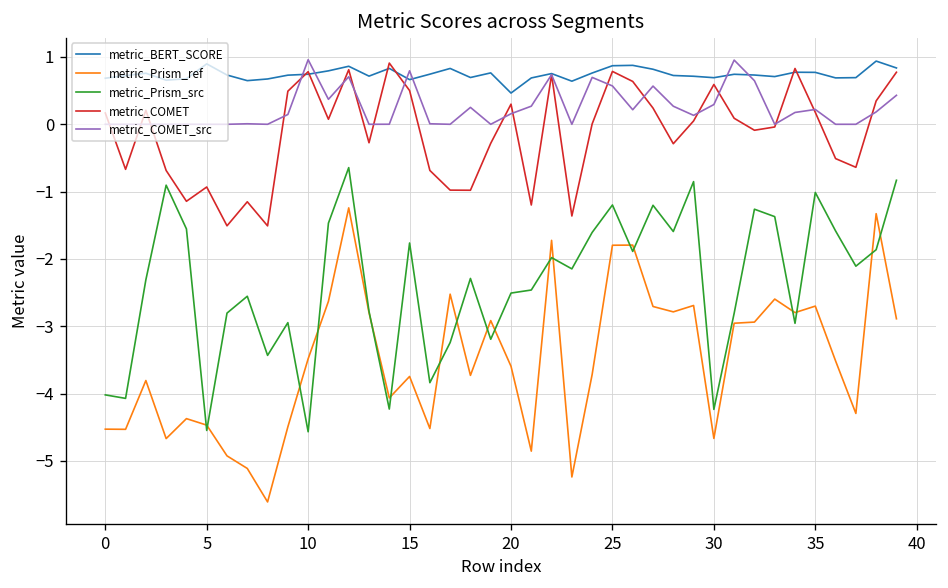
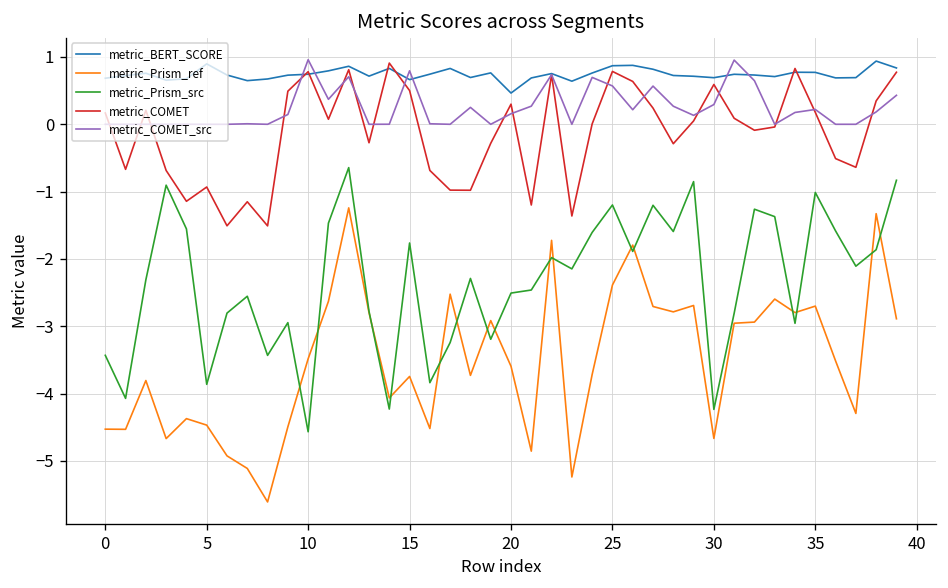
  {
    "metric_BERT_SCORE": {
      "15": 0.7,
      "20": 0.5,
      "25": 0.9,
      "30": 0.7,
      "35": 0.8
    },
    "metric_Prism_ref": {
      "0": -4.5,
      "5": -4.5,
      "10": -3.5,
      "15": -3.7,
      "20": -3.6,
-     "25": -1.8,
+     "25": -2.4,
      "30": -4.7,
      "35": -2.7
    },
    "metric_Prism_src": {
-     "0": -4.0,
-     "5": -4.5,
+     "0": -3.4,
+     "5": -3.9,
      "10": -4.6,
      "15": -1.8,
      "20": -2.5,
      "25": -1.2,
      "30": -4.2,
      "35": -1.0
    },
    "metric_COMET": {
      "5": -0.9,
      "15": 0.5,
      "20": 0.3,
      "25": 0.8,
      "30": 0.6
    },
    "metric_COMET_src": {
      "10": 1.0,
      "15": 0.8,
      "20": 0.2,
      "25": 0.6,
      "30": 0.3
    }
  }
